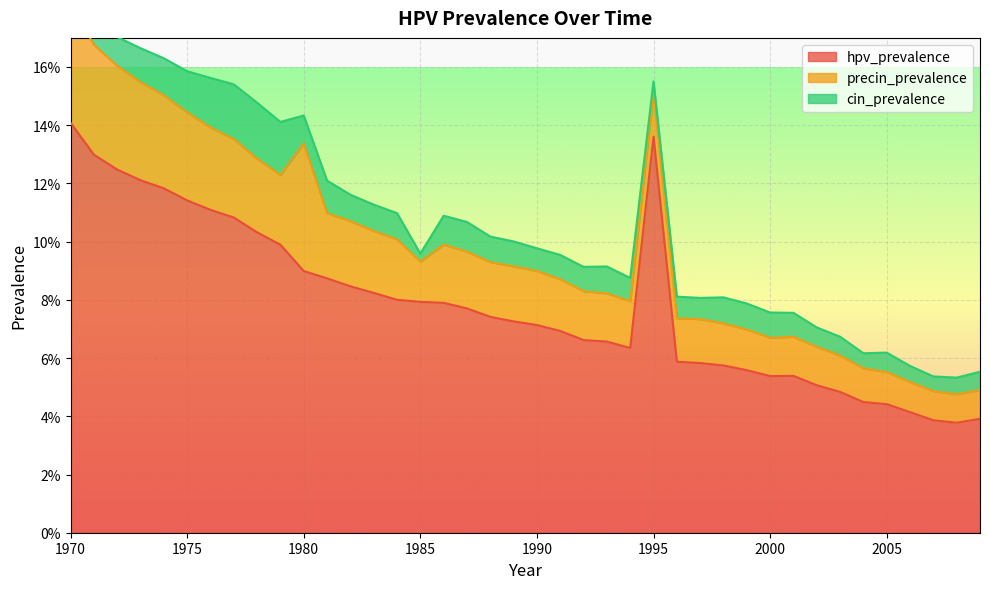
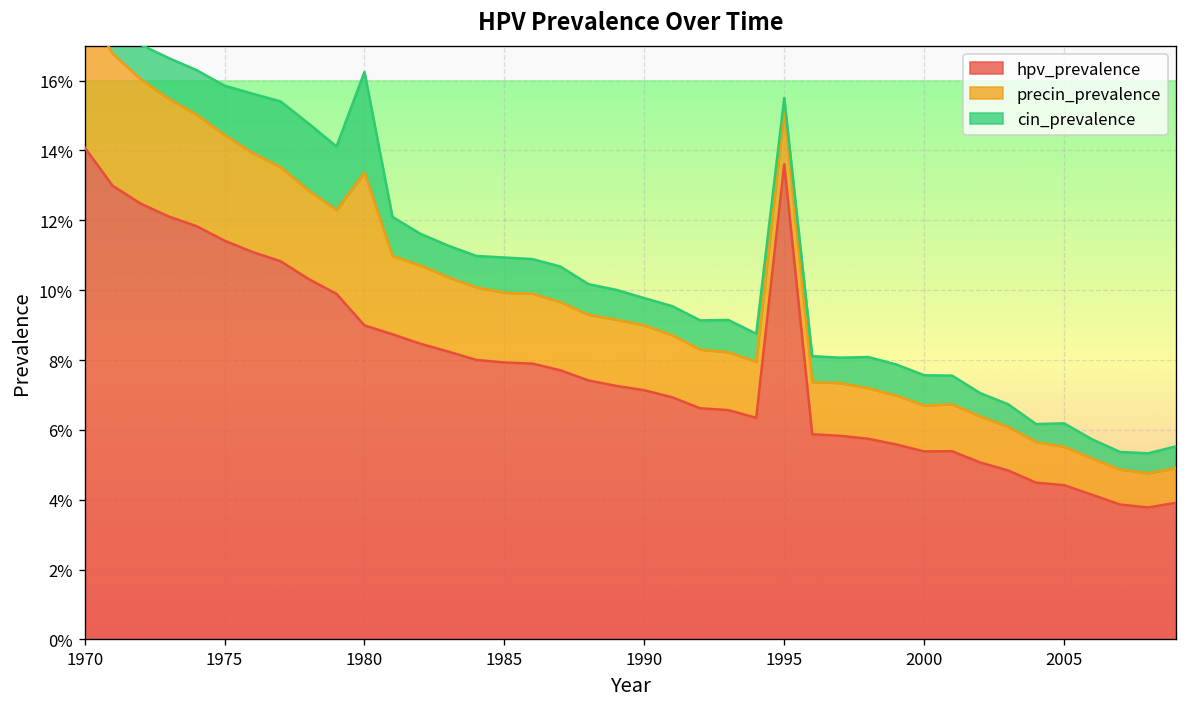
  {
    "hpv_prevalence": {
      "1970": "14.1%",
      "1975": "11.4%",
      "1980": "9.0%",
      "1985": "7.9%",
      "1990": "7.1%",
      "1995": "13.6%",
      "2000": "5.4%",
      "2005": "4.4%"
    },
    "precin_prevalence": {
      "1975": "3.0%",
      "1980": "4.4%",
-     "1985": "1.4%",
+     "1985": "2.0%",
      "1990": "1.9%",
      "1995": "1.5%",
      "2000": "1.3%",
      "2005": "1.1%"
    },
    "cin_prevalence": {
      "1975": "1.4%",
-     "1980": "1.0%",
-     "1985": "0.3%",
+     "1980": "2.9%",
+     "1985": "1.0%",
      "1990": "0.8%",
      "1995": "0.4%",
      "2000": "0.9%",
      "2005": "0.7%"
    }
  }
